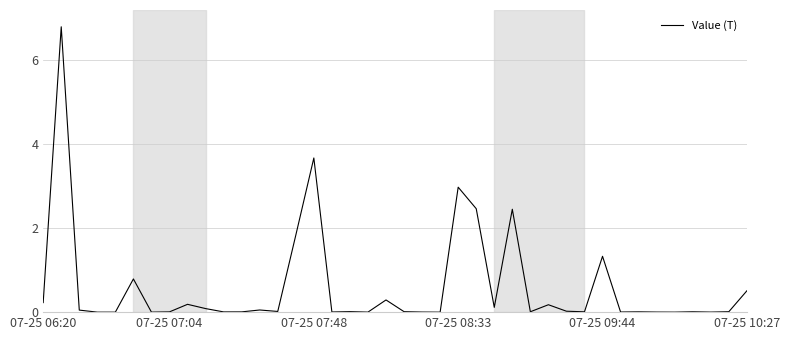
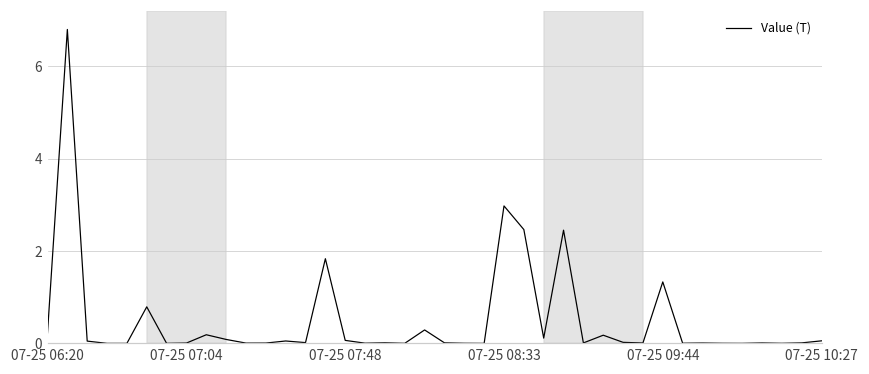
  {
    "07-25 06:20": 0.2,
    "07-25 07:04": 0.0,
-   "07-25 07:48": 3.7,
+   "07-25 07:48": 0.1,
    "07-25 08:33": 3.0,
    "07-25 09:44": 1.3,
-   "07-25 10:27": 0.5
+   "07-25 10:27": 0.1
  }
